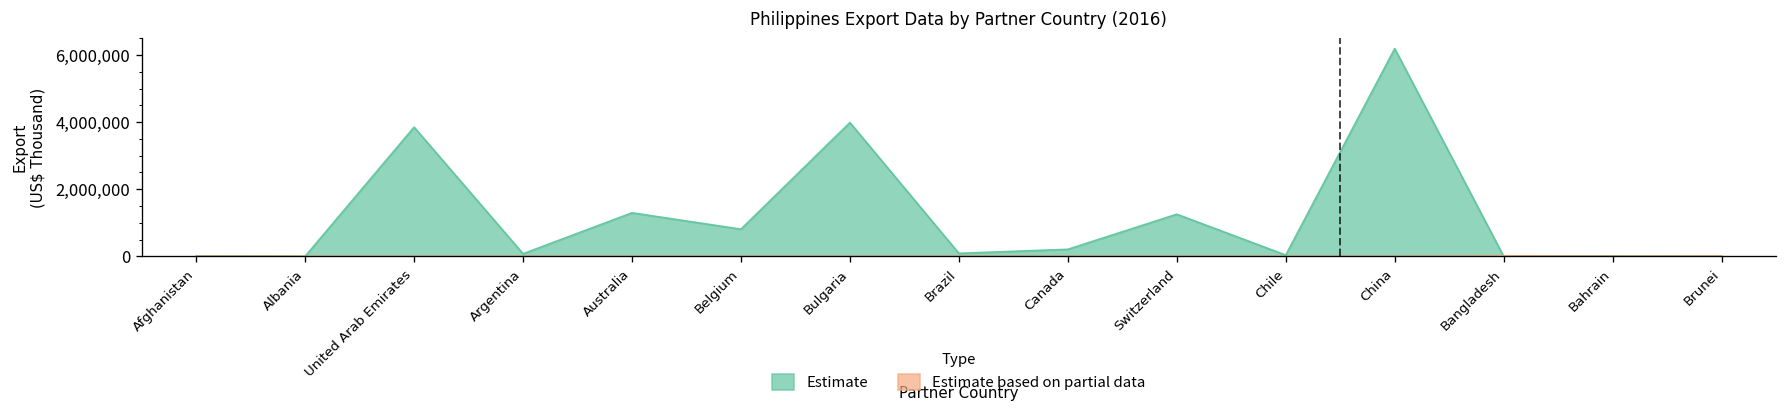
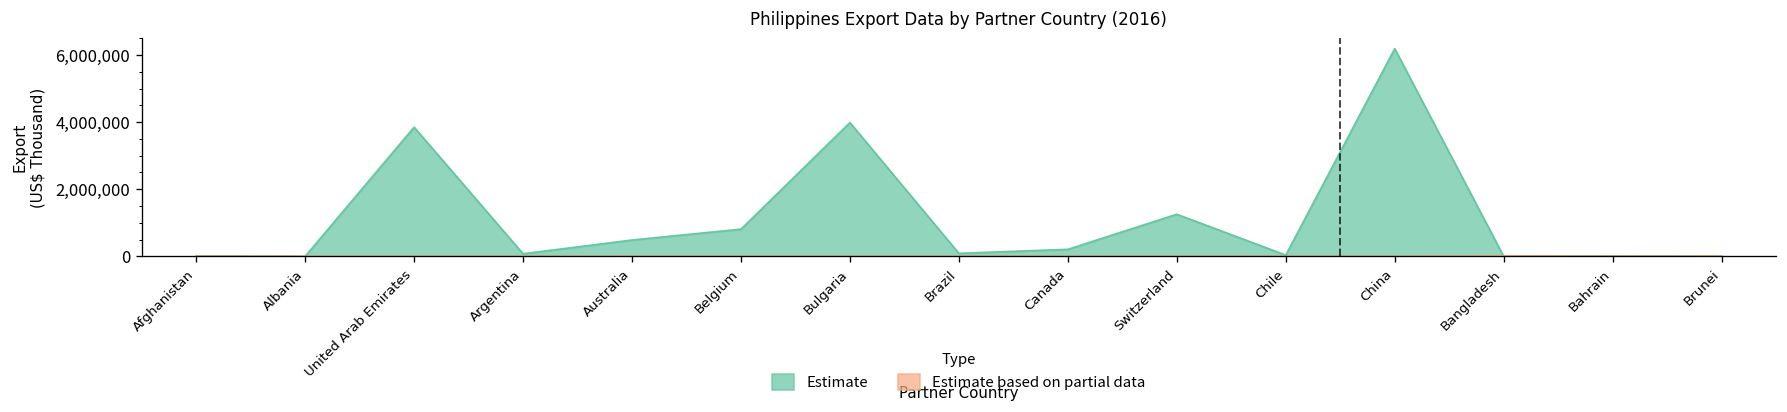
  {
    "Estimate": {
      "United Arab Emirates": "3,900,000",
-     "Australia": "1,300,000",
+     "Australia": "500,000",
      "Belgium": "800,000",
      "Bulgaria": "4,000,000",
      "Canada": "200,000",
      "Switzerland": "1,300,000",
      "China": "6,200,000"
    },
    "Estimate based on partial data": {
      "United Arab Emirates": "0",
      "Australia": "0",
      "Belgium": "0",
      "Bulgaria": "0",
      "Canada": "0",
      "Switzerland": "0",
      "China": "0"
    }
  }
